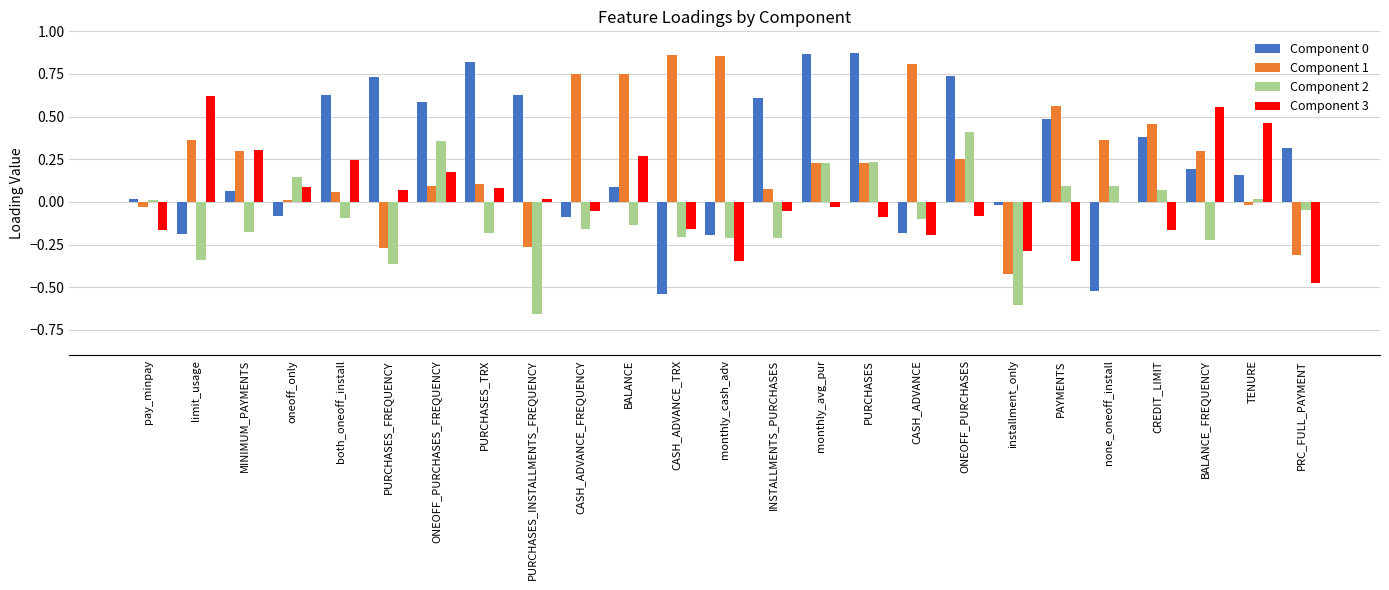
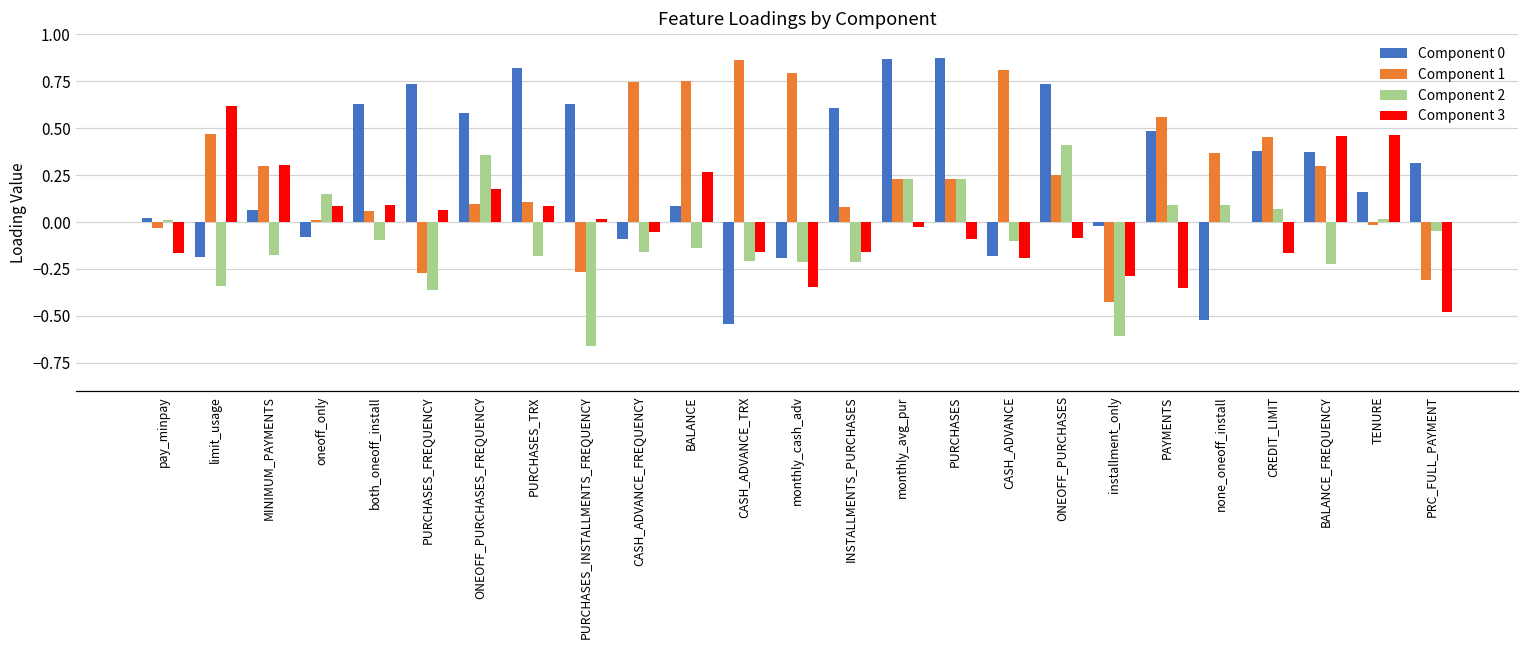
  {
    "Component 0": {
      "pay_minpay": 0.02,
      "limit_usage": -0.19,
      "MINIMUM_PAYMENTS": 0.06,
      "oneoff_only": -0.08,
      "both_oneoff_install": 0.63,
      "PURCHASES_FREQUENCY": 0.73,
      "ONEOFF_PURCHASES_FREQUENCY": 0.58,
      "PURCHASES_TRX": 0.82,
      "PURCHASES_INSTALLMENTS_FREQUENCY": 0.63,
      "CASH_ADVANCE_FREQUENCY": -0.09,
      "BALANCE": 0.09,
      "CASH_ADVANCE_TRX": -0.54,
      "monthly_cash_adv": -0.19,
      "INSTALLMENTS_PURCHASES": 0.61,
      "monthly_avg_pur": 0.87,
      "PURCHASES": 0.87,
      "CASH_ADVANCE": -0.18,
      "ONEOFF_PURCHASES": 0.74,
      "installment_only": -0.02,
      "PAYMENTS": 0.48,
      "none_oneoff_install": -0.52,
      "CREDIT_LIMIT": 0.38,
-     "BALANCE_FREQUENCY": 0.19,
+     "BALANCE_FREQUENCY": 0.37,
      "TENURE": 0.16,
      "PRC_FULL_PAYMENT": 0.31
    },
    "Component 1": {
      "pay_minpay": -0.03,
-     "limit_usage": 0.37,
+     "limit_usage": 0.47,
      "MINIMUM_PAYMENTS": 0.30,
      "both_oneoff_install": 0.06,
      "PURCHASES_FREQUENCY": -0.27,
      "ONEOFF_PURCHASES_FREQUENCY": 0.09,
      "PURCHASES_TRX": 0.11,
      "PURCHASES_INSTALLMENTS_FREQUENCY": -0.27,
      "CASH_ADVANCE_FREQUENCY": 0.75,
      "BALANCE": 0.75,
      "CASH_ADVANCE_TRX": 0.86,
-     "monthly_cash_adv": 0.85,
+     "monthly_cash_adv": 0.79,
      "INSTALLMENTS_PURCHASES": 0.08,
      "monthly_avg_pur": 0.23,
      "PURCHASES": 0.23,
      "CASH_ADVANCE": 0.81,
      "ONEOFF_PURCHASES": 0.25,
      "installment_only": -0.42,
      "PAYMENTS": 0.56,
      "none_oneoff_install": 0.37,
      "CREDIT_LIMIT": 0.46,
      "BALANCE_FREQUENCY": 0.30,
      "TENURE": -0.02,
      "PRC_FULL_PAYMENT": -0.31
    },
    "Component 2": {
      "limit_usage": -0.34,
      "MINIMUM_PAYMENTS": -0.18,
      "oneoff_only": 0.15,
      "both_oneoff_install": -0.09,
      "PURCHASES_FREQUENCY": -0.36,
      "ONEOFF_PURCHASES_FREQUENCY": 0.36,
      "PURCHASES_TRX": -0.18,
      "PURCHASES_INSTALLMENTS_FREQUENCY": -0.66,
      "CASH_ADVANCE_FREQUENCY": -0.16,
      "BALANCE": -0.14,
      "CASH_ADVANCE_TRX": -0.21,
      "monthly_cash_adv": -0.21,
      "INSTALLMENTS_PURCHASES": -0.21,
      "monthly_avg_pur": 0.23,
      "PURCHASES": 0.23,
      "CASH_ADVANCE": -0.10,
      "ONEOFF_PURCHASES": 0.41,
      "installment_only": -0.61,
      "PAYMENTS": 0.09,
      "none_oneoff_install": 0.09,
      "CREDIT_LIMIT": 0.07,
      "BALANCE_FREQUENCY": -0.23,
      "TENURE": 0.02,
      "PRC_FULL_PAYMENT": -0.05
    },
    "Component 3": {
      "pay_minpay": -0.16,
      "limit_usage": 0.62,
      "MINIMUM_PAYMENTS": 0.30,
      "oneoff_only": 0.09,
-     "both_oneoff_install": 0.25,
+     "both_oneoff_install": 0.09,
      "PURCHASES_FREQUENCY": 0.07,
      "ONEOFF_PURCHASES_FREQUENCY": 0.17,
      "PURCHASES_TRX": 0.08,
      "PURCHASES_INSTALLMENTS_FREQUENCY": 0.02,
      "CASH_ADVANCE_FREQUENCY": -0.05,
      "BALANCE": 0.27,
      "CASH_ADVANCE_TRX": -0.16,
      "monthly_cash_adv": -0.35,
-     "INSTALLMENTS_PURCHASES": -0.06,
+     "INSTALLMENTS_PURCHASES": -0.16,
      "monthly_avg_pur": -0.03,
      "PURCHASES": -0.09,
      "CASH_ADVANCE": -0.19,
      "ONEOFF_PURCHASES": -0.08,
      "installment_only": -0.29,
      "PAYMENTS": -0.35,
      "CREDIT_LIMIT": -0.17,
-     "BALANCE_FREQUENCY": 0.56,
+     "BALANCE_FREQUENCY": 0.46,
      "TENURE": 0.46,
      "PRC_FULL_PAYMENT": -0.48
    }
  }
